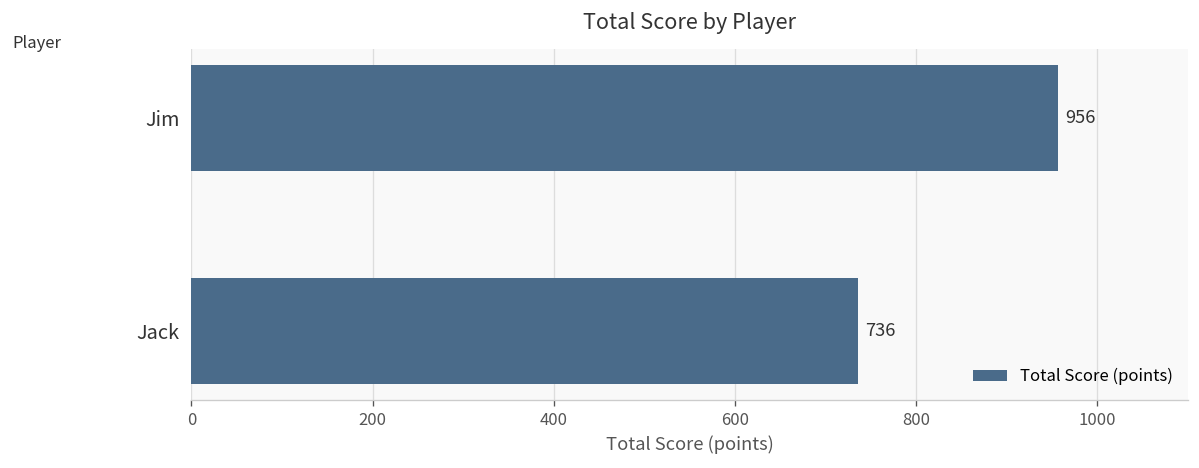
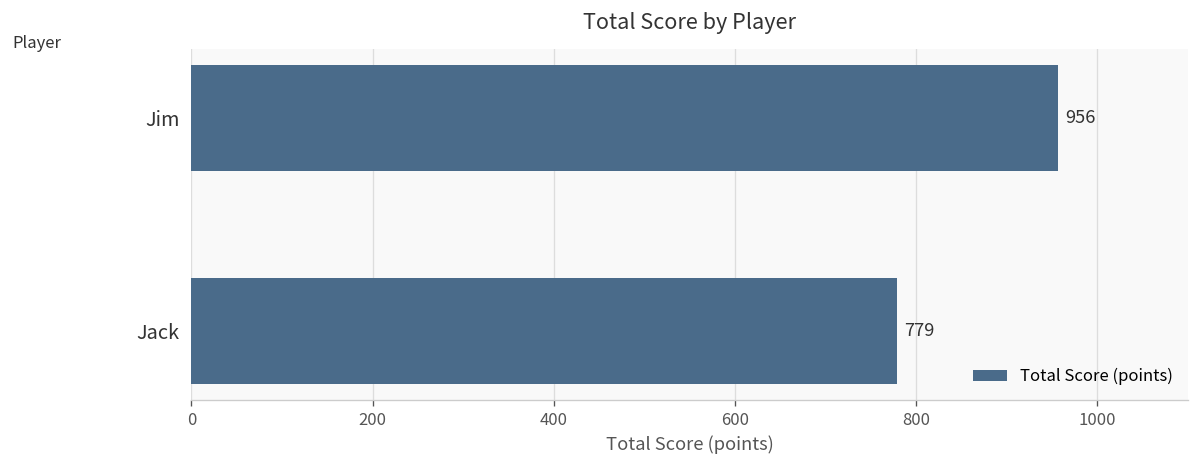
  {
    "Jim": 956,
-   "Jack": 736
+   "Jack": 779
  }
